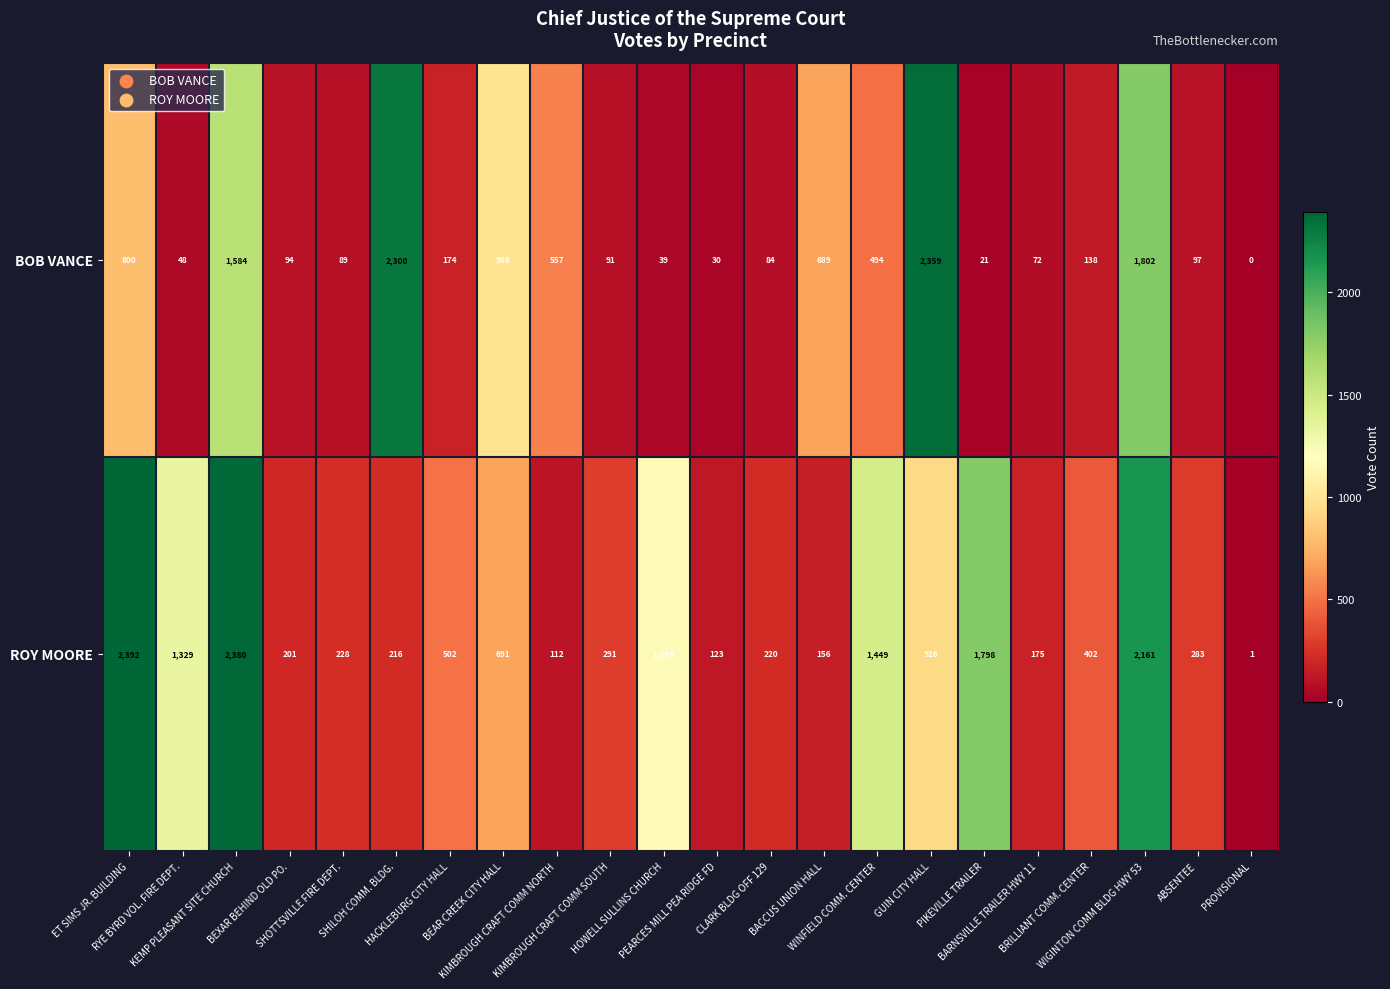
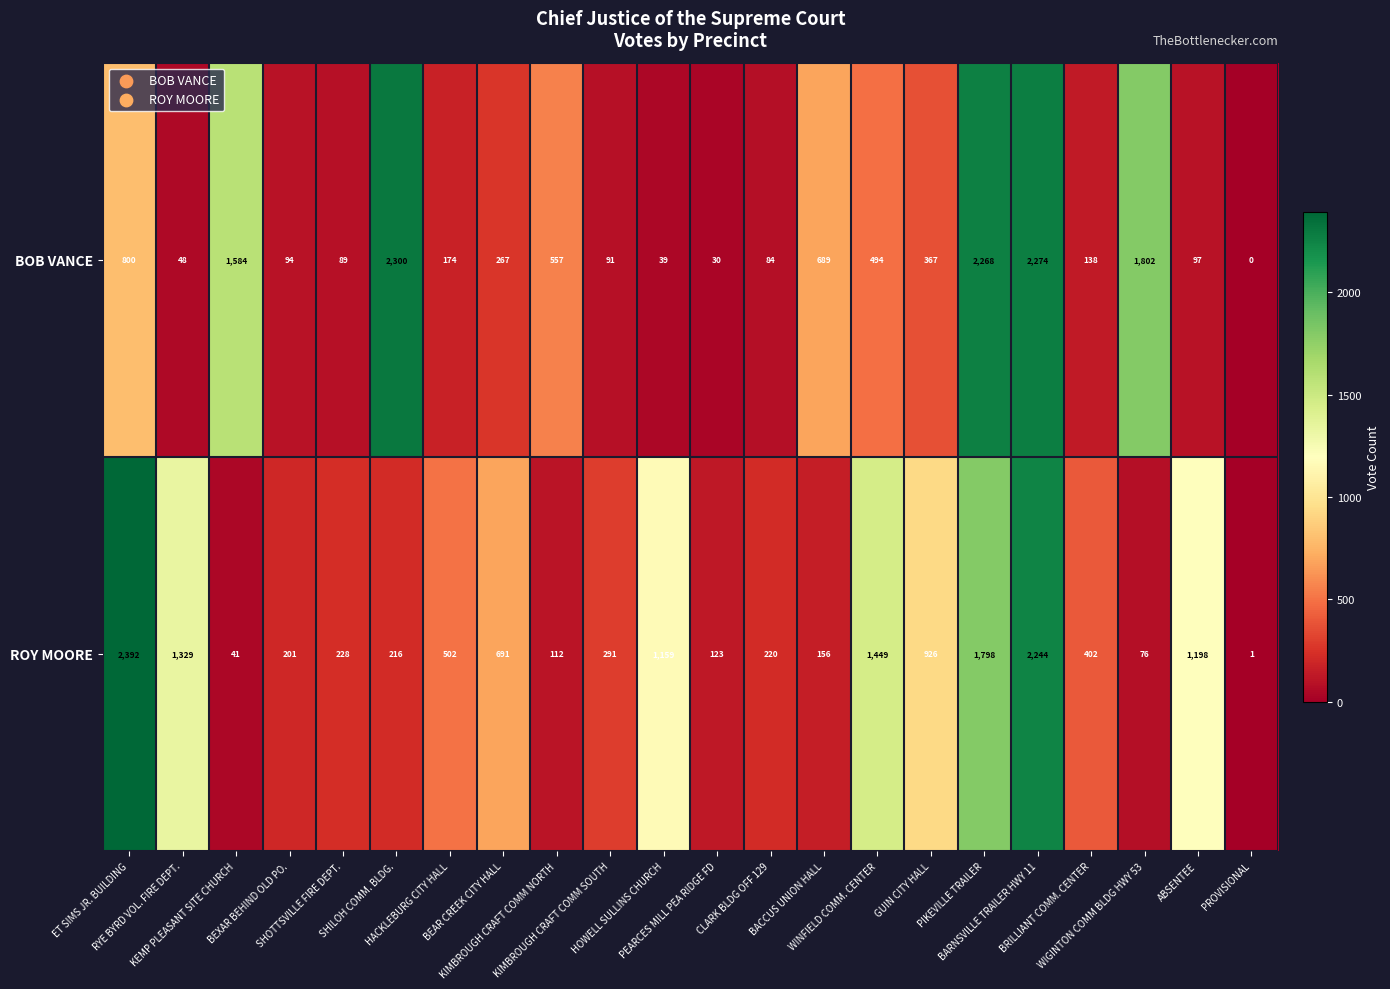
  {
    "BOB VANCE": {
      "ET SIMS JR. BUILDING": "800",
      "RYE BYRD VOL. FIRE DEPT.": "48",
      "KEMP PLEASANT SITE CHURCH": "1,584",
      "BEXAR BEHIND OLD PO.": "94",
      "SHOTTSVILLE FIRE DEPT.": "89",
      "SHILOH COMM. BLDG.": "2,300",
      "HACKLEBURG CITY HALL": "174",
-     "BEAR CREEK CITY HALL": "988",
+     "BEAR CREEK CITY HALL": "267",
      "KIMBROUGH CRAFT COMM NORTH": "557",
      "KIMBROUGH CRAFT COMM SOUTH": "91",
      "HOWELL SULLINS CHURCH": "39",
      "PEARCES MILL PEA RIDGE FD": "30",
      "CLARK BLDG OFF 129": "84",
      "BACCUS UNION HALL": "689",
      "WINFIELD COMM. CENTER": "494",
-     "GUIN CITY HALL": "2,359",
-     "PIKEVILLE TRAILER": "21",
-     "BARNSVILLE TRAILER HWY 11": "72",
+     "GUIN CITY HALL": "367",
+     "PIKEVILLE TRAILER": "2,268",
+     "BARNSVILLE TRAILER HWY 11": "2,274",
      "BRILLIANT COMM. CENTER": "138",
      "WIGINTON COMM BLDG HWY 53": "1,802",
      "ABSENTEE": "97",
      "PROVISIONAL": "0"
    },
    "ROY MOORE": {
      "ET SIMS JR. BUILDING": "2,392",
      "RYE BYRD VOL. FIRE DEPT.": "1,329",
-     "KEMP PLEASANT SITE CHURCH": "2,380",
+     "KEMP PLEASANT SITE CHURCH": "41",
      "BEXAR BEHIND OLD PO.": "201",
      "SHOTTSVILLE FIRE DEPT.": "228",
      "SHILOH COMM. BLDG.": "216",
      "HACKLEBURG CITY HALL": "502",
      "BEAR CREEK CITY HALL": "691",
      "KIMBROUGH CRAFT COMM NORTH": "112",
      "KIMBROUGH CRAFT COMM SOUTH": "291",
      "HOWELL SULLINS CHURCH": "1,159",
      "PEARCES MILL PEA RIDGE FD": "123",
      "CLARK BLDG OFF 129": "220",
      "BACCUS UNION HALL": "156",
      "WINFIELD COMM. CENTER": "1,449",
      "GUIN CITY HALL": "926",
      "PIKEVILLE TRAILER": "1,798",
-     "BARNSVILLE TRAILER HWY 11": "175",
+     "BARNSVILLE TRAILER HWY 11": "2,244",
      "BRILLIANT COMM. CENTER": "402",
-     "WIGINTON COMM BLDG HWY 53": "2,161",
-     "ABSENTEE": "283",
+     "WIGINTON COMM BLDG HWY 53": "76",
+     "ABSENTEE": "1,198",
      "PROVISIONAL": "1"
    }
  }
